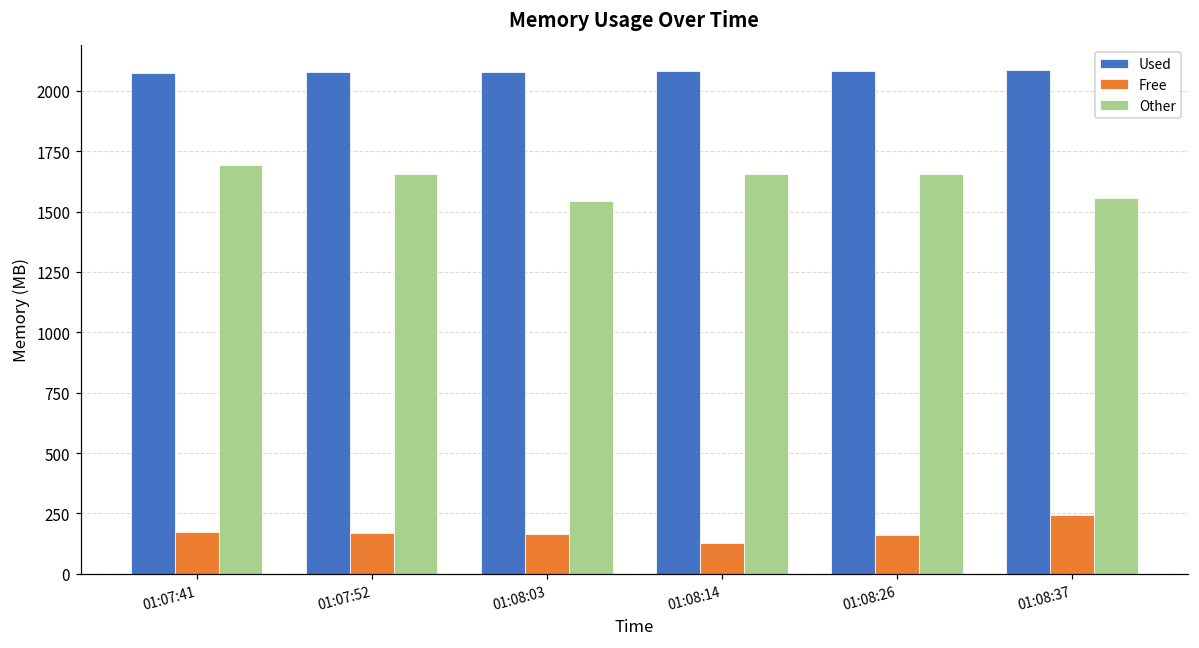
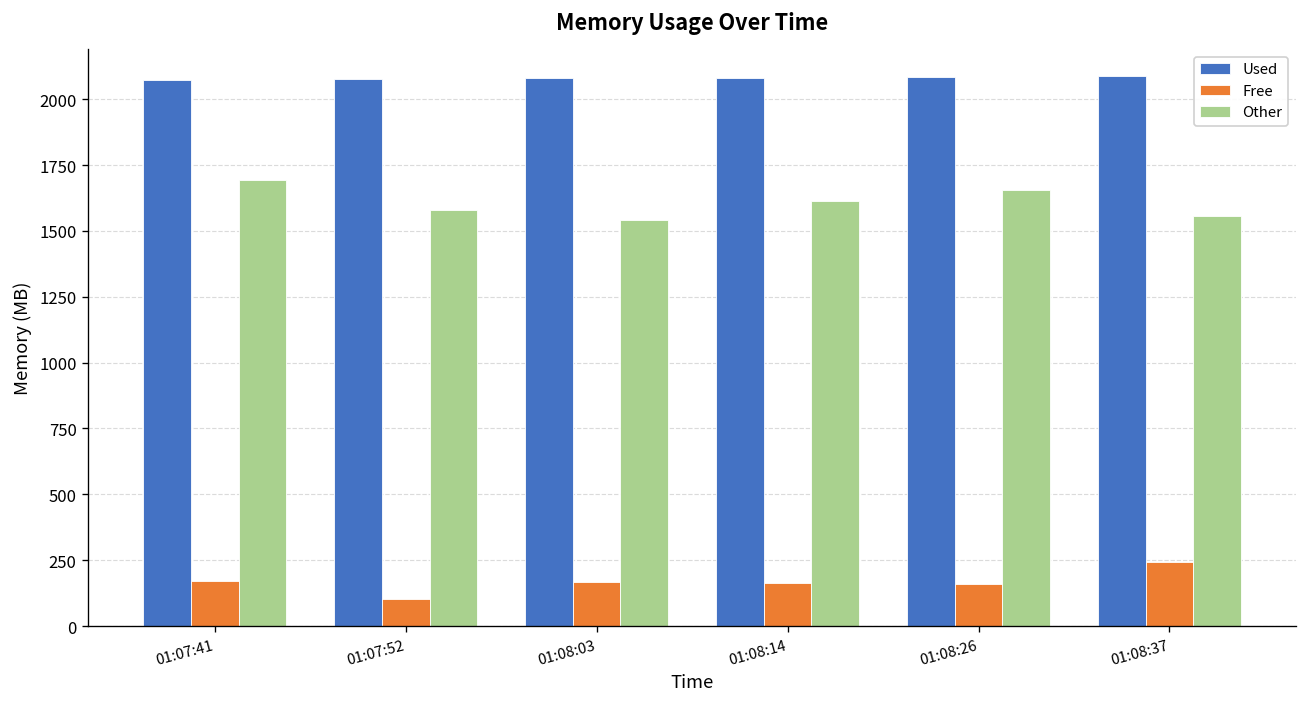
  {
    "Used": {
      "01:07:41": 2070,
      "01:07:52": 2080,
      "01:08:03": 2080,
      "01:08:14": 2080,
      "01:08:26": 2080,
      "01:08:37": 2090
    },
    "Free": {
      "01:07:41": 170,
-     "01:07:52": 170,
+     "01:07:52": 100,
      "01:08:03": 170,
-     "01:08:14": 130,
+     "01:08:14": 170,
      "01:08:26": 160,
      "01:08:37": 240
    },
    "Other": {
      "01:07:41": 1690,
-     "01:07:52": 1650,
+     "01:07:52": 1580,
      "01:08:03": 1540,
-     "01:08:14": 1650,
+     "01:08:14": 1610,
      "01:08:26": 1650,
      "01:08:37": 1560
    }
  }
